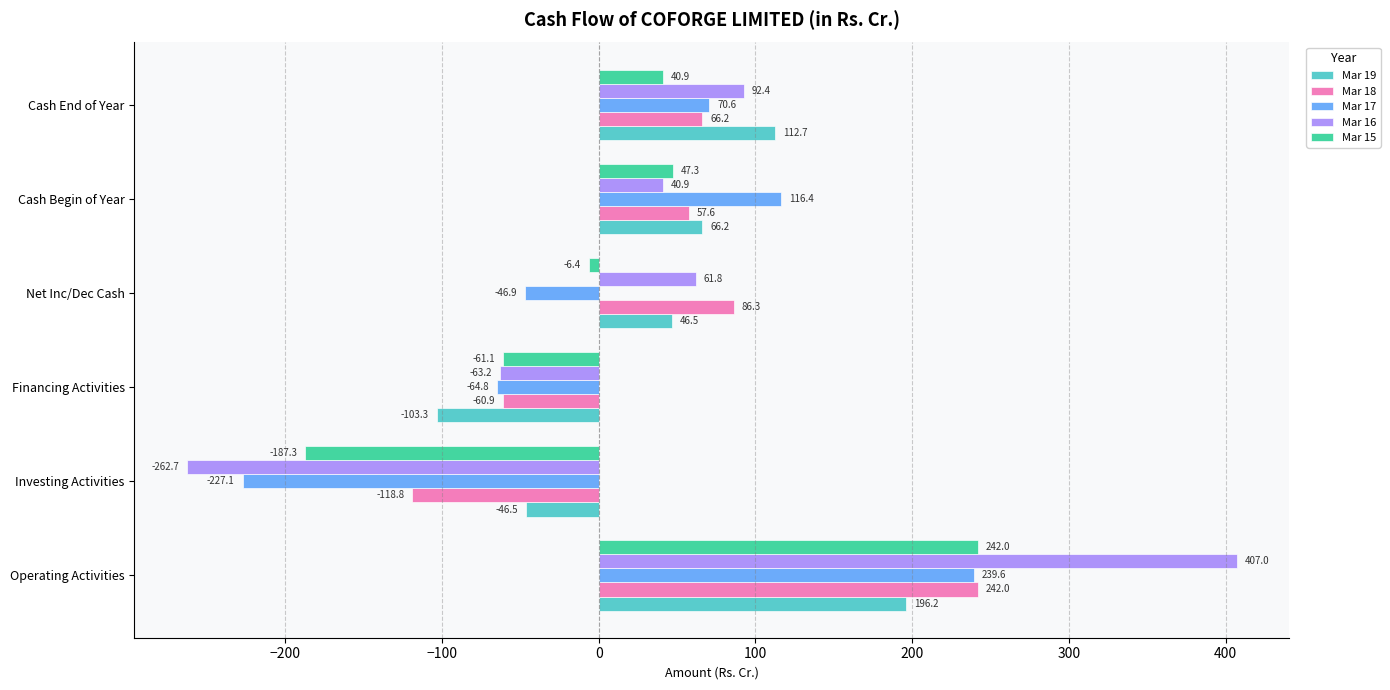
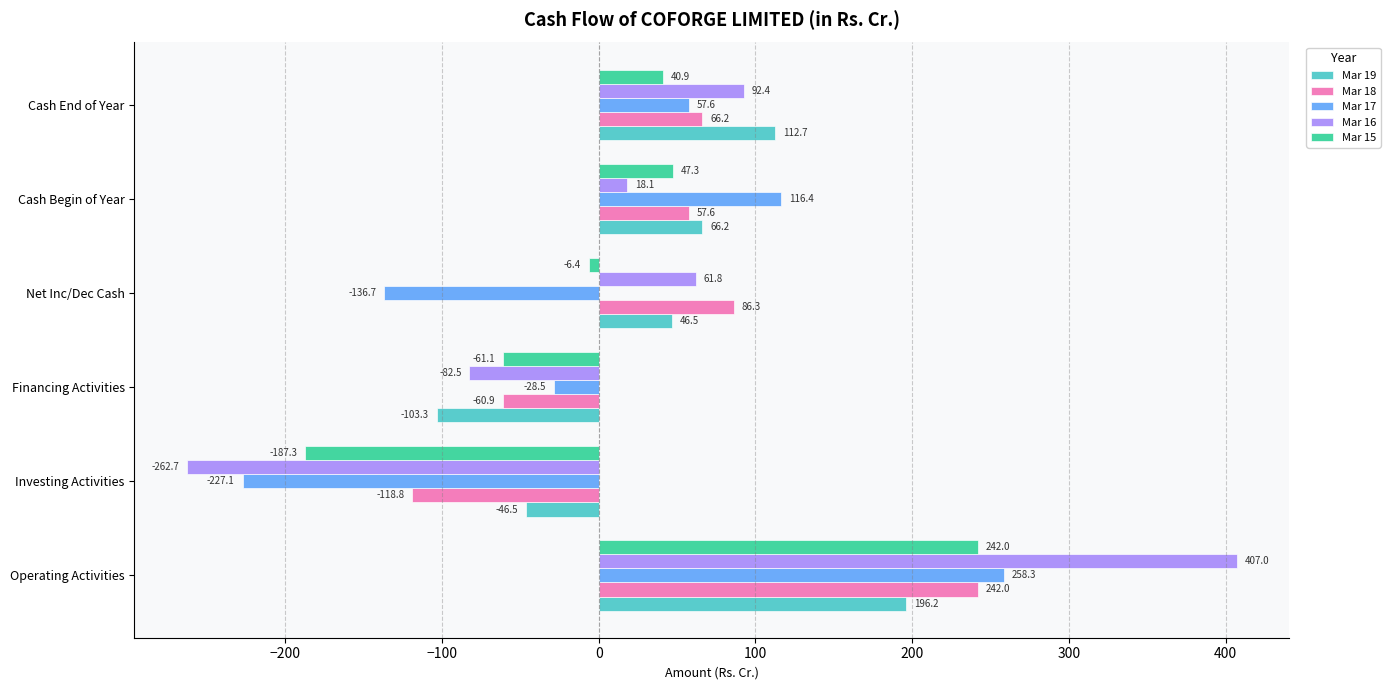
  {
    "Mar 18": {
      "Cash End of Year": 66.2,
      "Cash Begin of Year": 57.6,
      "Net Inc/Dec Cash": 86.3,
      "Financing Activities": -60.9,
      "Investing Activities": -118.8,
      "Operating Activities": 242.0
    },
    "Mar 17": {
-     "Cash End of Year": 70.6,
+     "Cash End of Year": 57.6,
      "Cash Begin of Year": 116.4,
-     "Net Inc/Dec Cash": -46.9,
-     "Financing Activities": -64.8,
+     "Net Inc/Dec Cash": -136.7,
+     "Financing Activities": -28.5,
      "Investing Activities": -227.1,
-     "Operating Activities": 239.6
+     "Operating Activities": 258.3
    },
    "Mar 16": {
      "Cash End of Year": 92.4,
-     "Cash Begin of Year": 40.9,
+     "Cash Begin of Year": 18.1,
      "Net Inc/Dec Cash": 61.8,
-     "Financing Activities": -63.2,
+     "Financing Activities": -82.5,
      "Investing Activities": -262.7,
      "Operating Activities": 407.0
    }
  }
